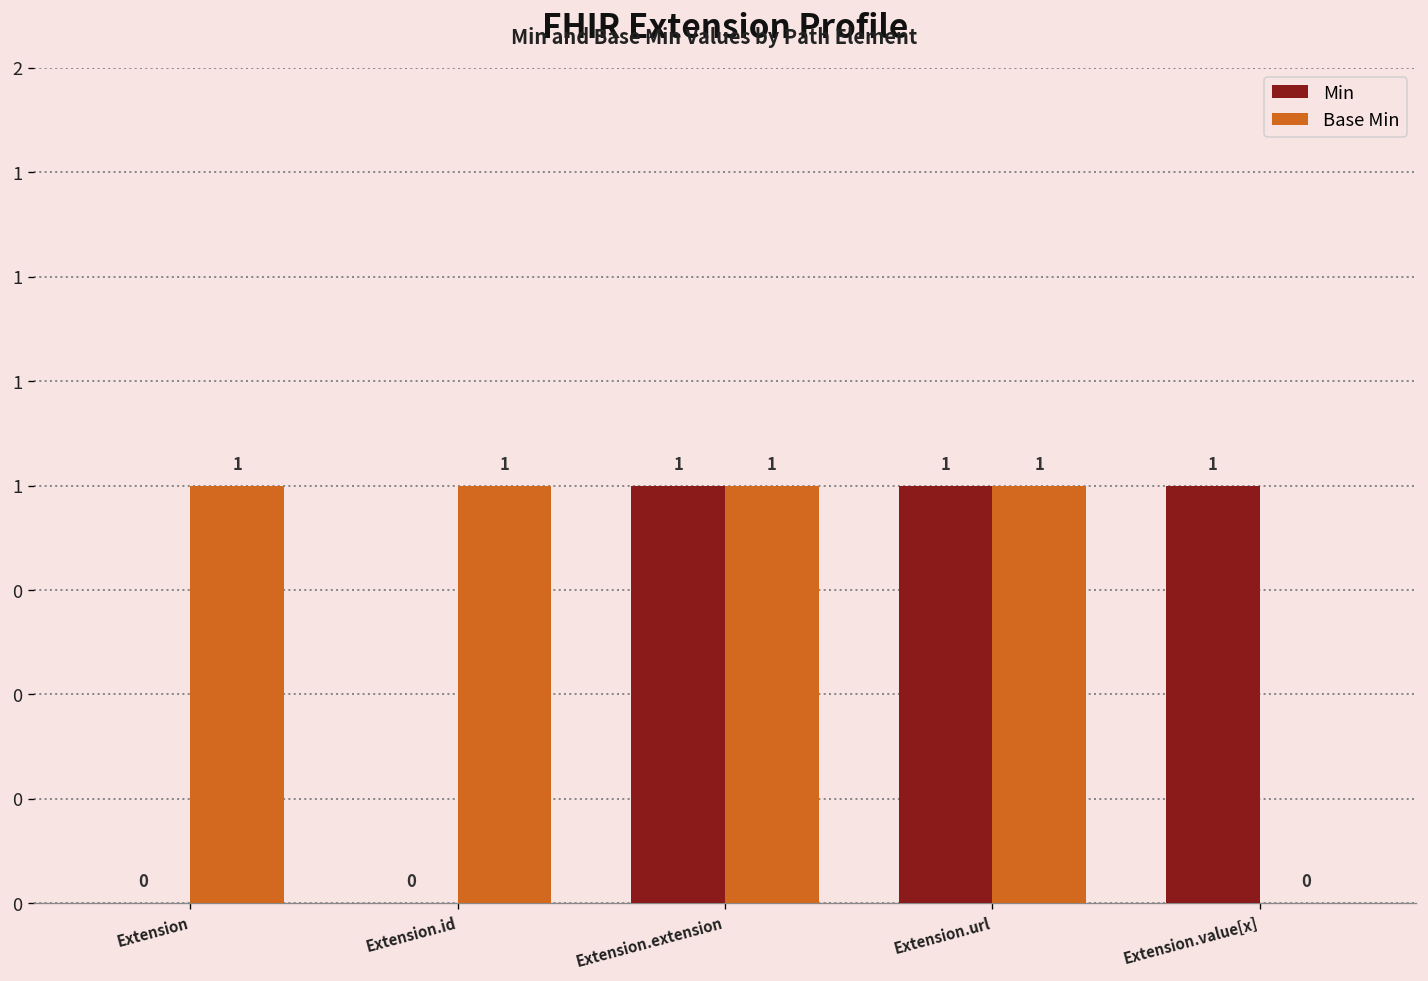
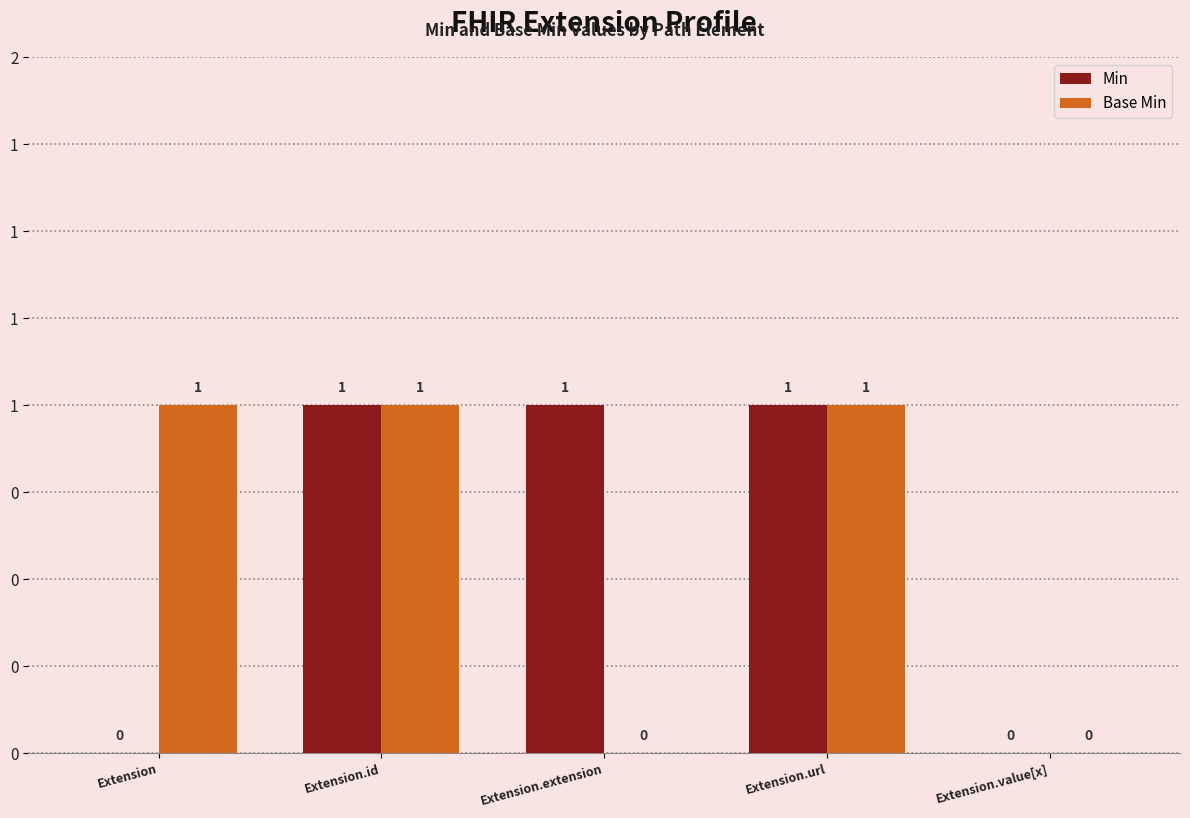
  {
    "Min": {
      "Extension": 0,
-     "Extension.id": 0,
+     "Extension.id": 1,
      "Extension.extension": 1,
      "Extension.url": 1,
-     "Extension.value[x]": 1
+     "Extension.value[x]": 0
    },
    "Base Min": {
      "Extension": 1,
      "Extension.id": 1,
-     "Extension.extension": 1,
+     "Extension.extension": 0,
      "Extension.url": 1,
      "Extension.value[x]": 0
    }
  }
